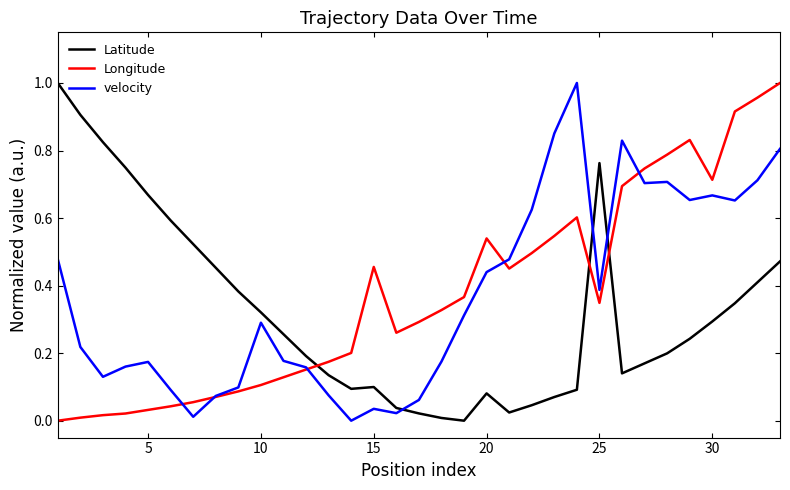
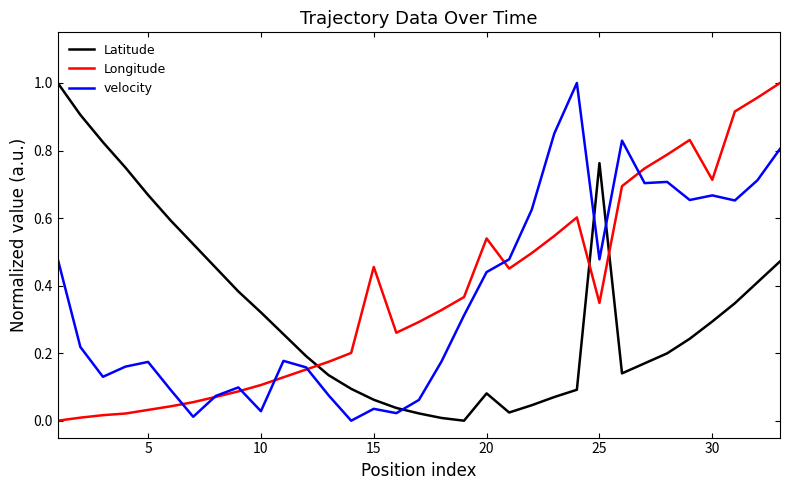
  {
    "Latitude": {
      "5": 0.67,
      "10": 0.32,
-     "15": 0.10,
+     "15": 0.06,
      "20": 0.08,
      "25": 0.76,
      "30": 0.29
    },
    "Longitude": {
      "5": 0.03,
      "10": 0.11,
      "15": 0.46,
      "20": 0.54,
      "25": 0.35,
      "30": 0.71
    },
    "velocity": {
      "5": 0.17,
-     "10": 0.29,
+     "10": 0.03,
      "15": 0.04,
      "20": 0.44,
-     "25": 0.39,
+     "25": 0.48,
      "30": 0.67
    }
  }
